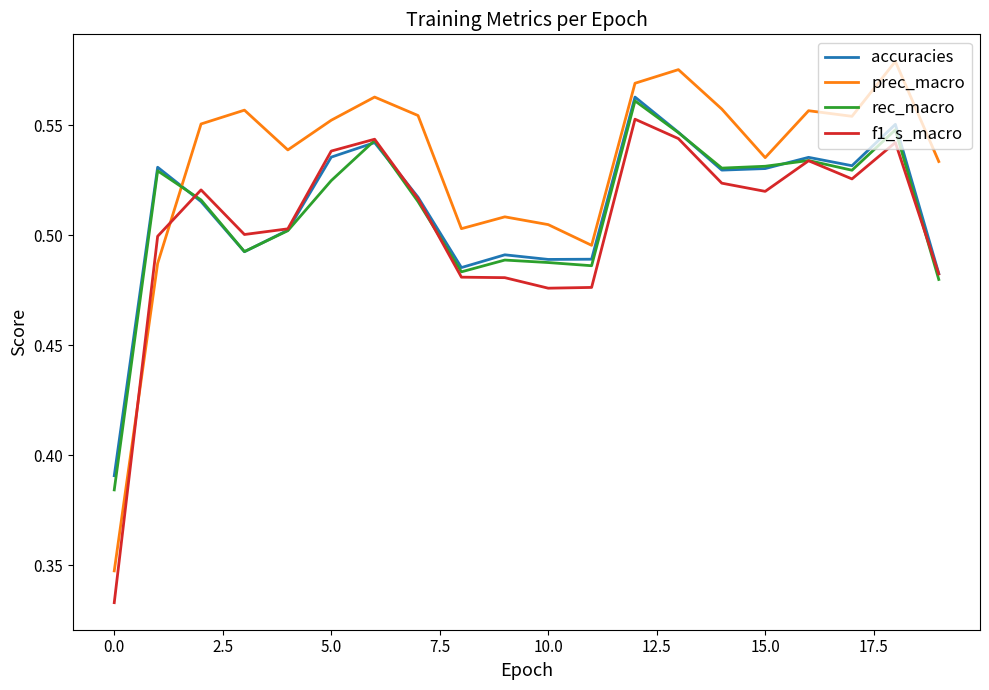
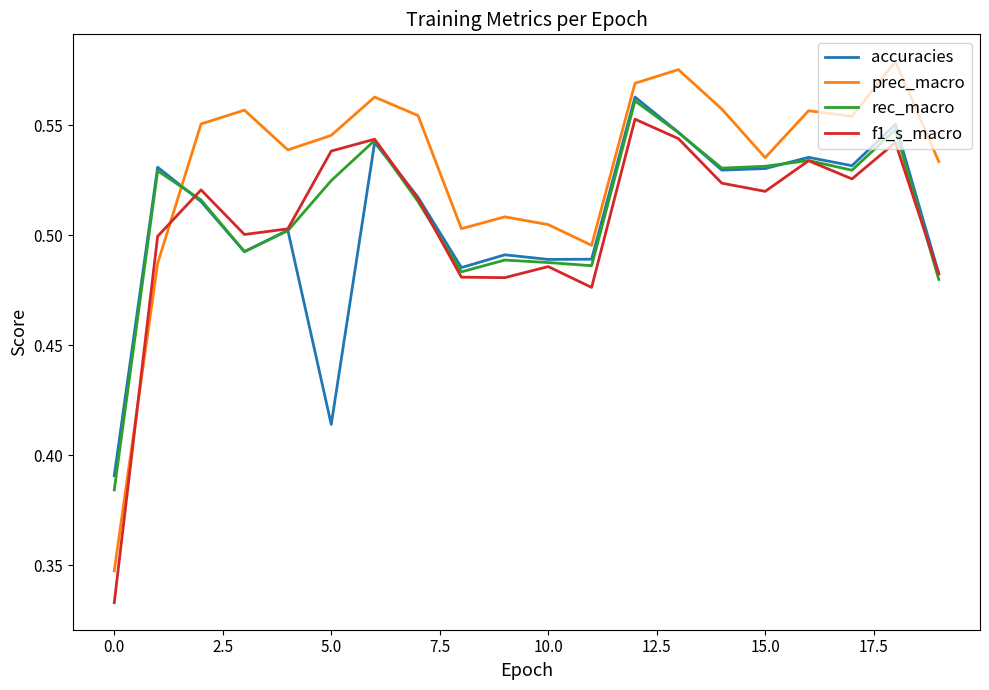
  {
    "accuracies": {
      "0.0": 0.391,
-     "5.0": 0.536,
+     "5.0": 0.414,
      "10.0": 0.489
    },
    "prec_macro": {
      "0.0": 0.347,
-     "5.0": 0.552,
+     "5.0": 0.545,
      "10.0": 0.505,
      "15.0": 0.535
    },
    "rec_macro": {
      "0.0": 0.384,
      "5.0": 0.525,
      "10.0": 0.488
    },
    "f1_s_macro": {
      "0.0": 0.333,
      "5.0": 0.538,
-     "10.0": 0.476,
+     "10.0": 0.486,
      "15.0": 0.520
    }
  }
